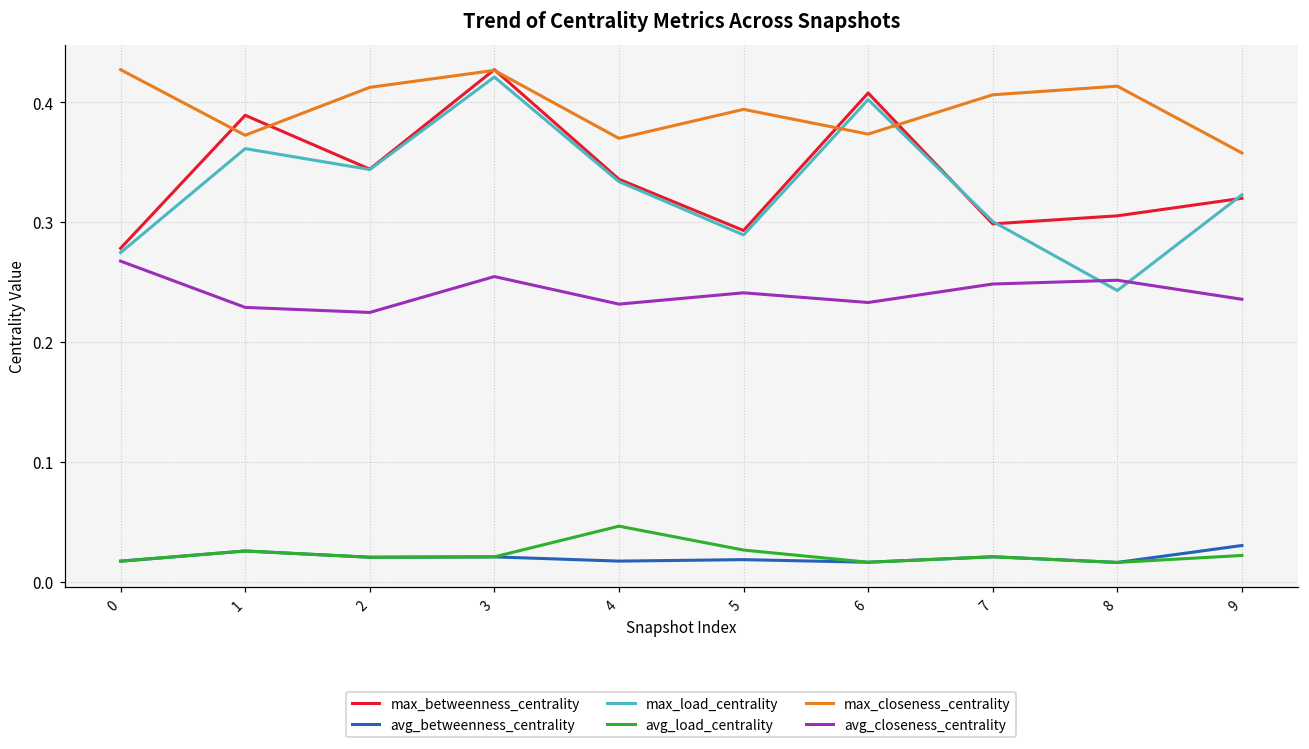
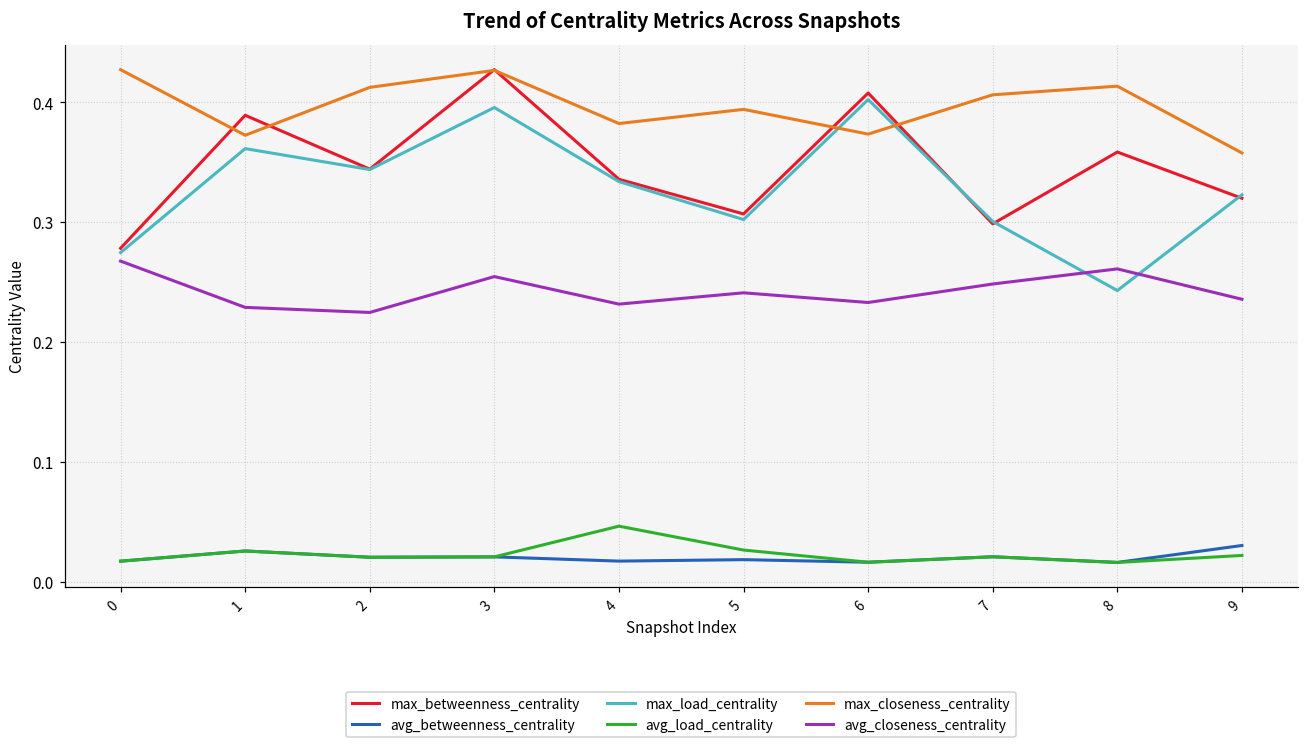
  {
    "max_betweenness_centrality": {
      "0": 0.278,
      "1": 0.389,
-     "5": 0.293,
+     "5": 0.307,
      "6": 0.408,
-     "8": 0.305,
+     "8": 0.358,
      "9": 0.320
    },
    "avg_betweenness_centrality": {
      "4": 0.017,
      "5": 0.018,
      "9": 0.030
    },
    "max_load_centrality": {
      "0": 0.274,
      "1": 0.361,
-     "3": 0.421,
-     "5": 0.289,
+     "3": 0.396,
+     "5": 0.302,
      "6": 0.402,
      "8": 0.243,
      "9": 0.323
    },
    "avg_load_centrality": {
      "4": 0.046,
      "5": 0.026,
      "9": 0.022
    },
    "max_closeness_centrality": {
      "0": 0.427,
      "1": 0.372,
      "2": 0.412,
-     "4": 0.370,
+     "4": 0.382,
      "5": 0.394,
      "6": 0.373,
      "7": 0.406,
      "8": 0.413,
      "9": 0.358
    },
    "avg_closeness_centrality": {
      "0": 0.267,
      "1": 0.229,
      "2": 0.225,
      "3": 0.254,
      "4": 0.231,
      "5": 0.241,
      "6": 0.233,
      "7": 0.248,
-     "8": 0.251,
+     "8": 0.261,
      "9": 0.236
    }
  }
